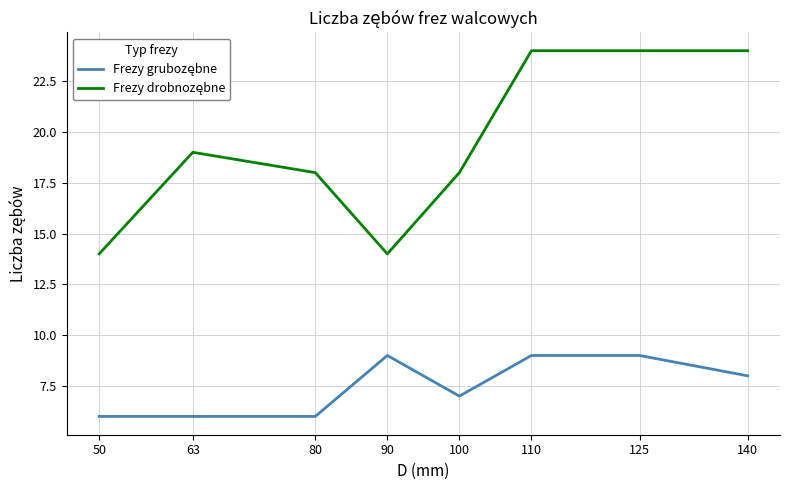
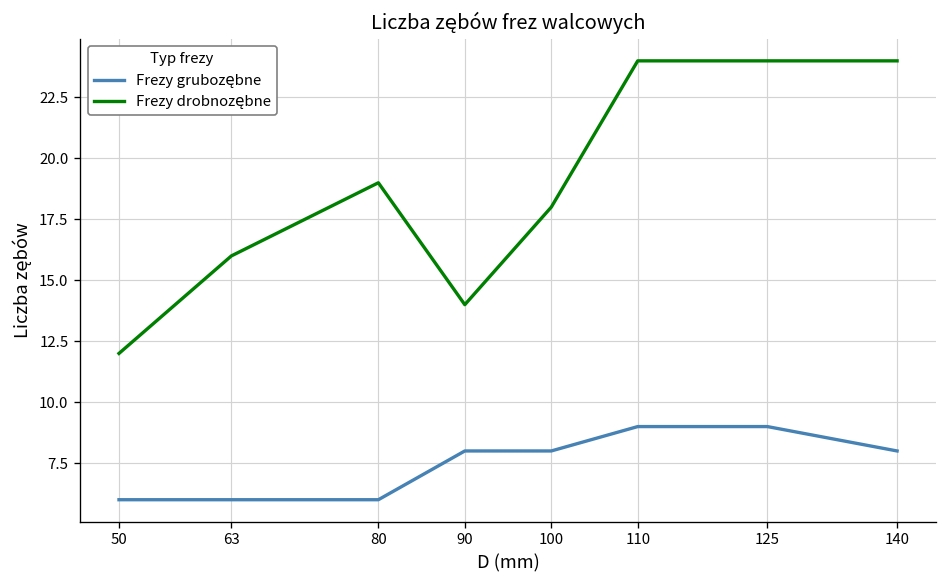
  {
    "Frezy grubozębne": {
      "50": 6,
      "63": 6,
      "80": 6,
-     "90": 9,
-     "100": 7,
+     "90": 8,
+     "100": 8,
      "110": 9,
      "125": 9,
      "140": 8
    },
    "Frezy drobnozębne": {
-     "50": 14,
-     "63": 19,
-     "80": 18,
+     "50": 12,
+     "63": 16,
+     "80": 19,
      "90": 14,
      "100": 18,
      "110": 24,
      "125": 24,
      "140": 24
    }
  }
